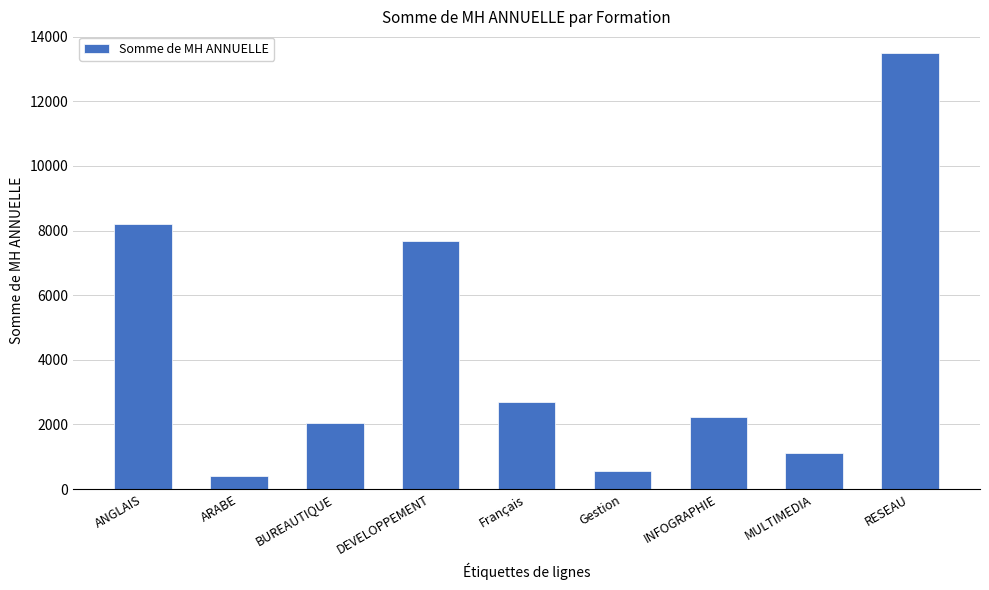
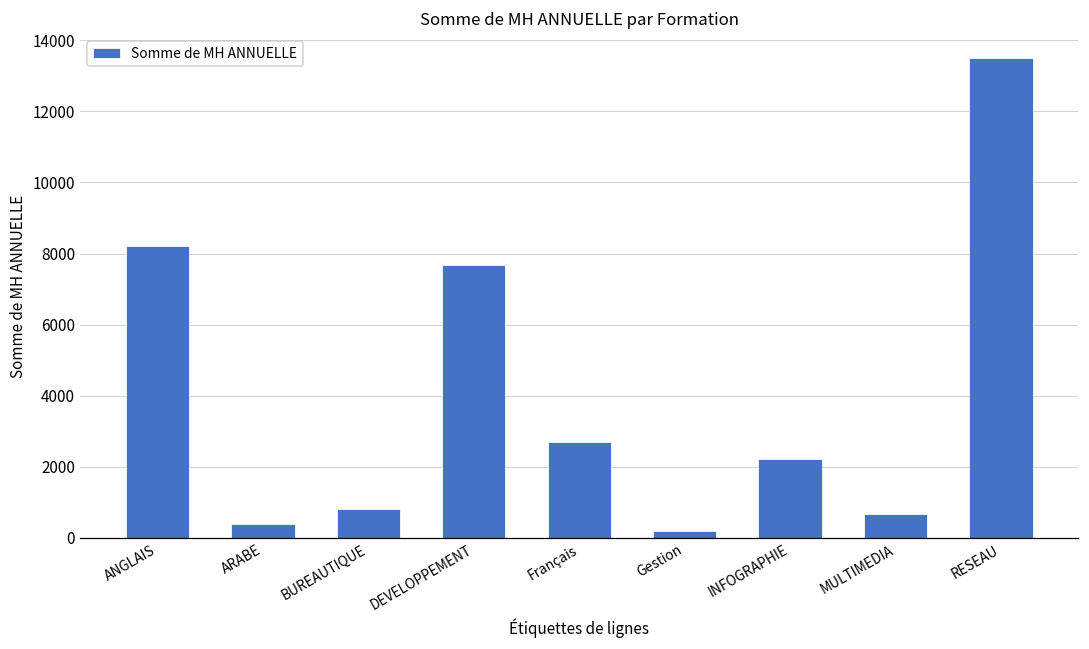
  {
    "ANGLAIS": 8200,
    "ARABE": 400,
-   "BUREAUTIQUE": 2000,
+   "BUREAUTIQUE": 800,
    "DEVELOPPEMENT": 7700,
    "Français": 2700,
-   "Gestion": 600,
+   "Gestion": 200,
    "INFOGRAPHIE": 2200,
-   "MULTIMEDIA": 1100,
+   "MULTIMEDIA": 700,
    "RESEAU": 13500
  }
